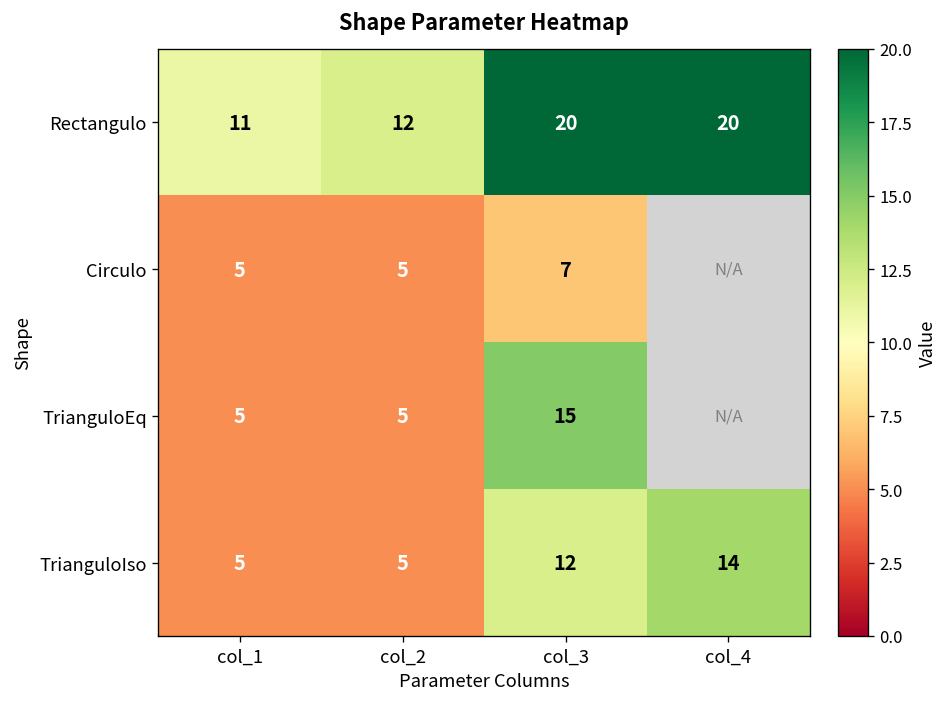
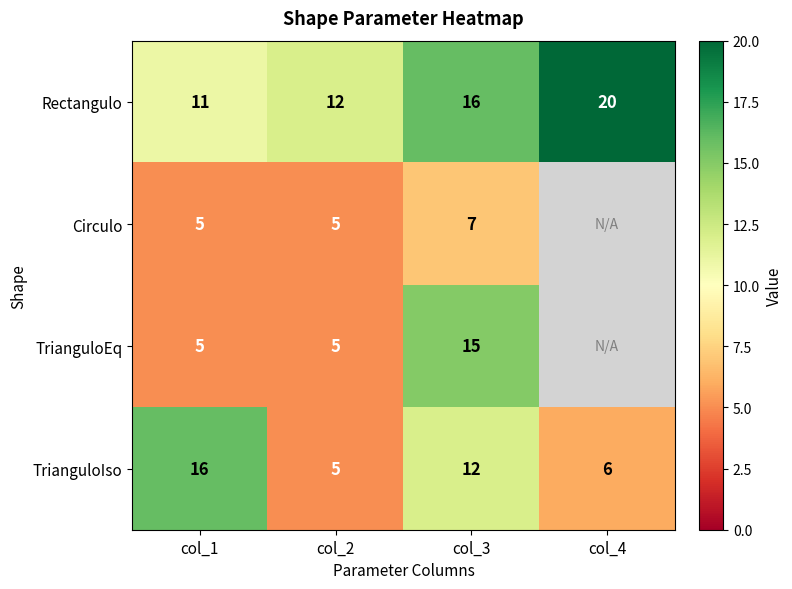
  {
    "Rectangulo": {
      "col_1": 11,
      "col_2": 12,
-     "col_3": 20,
+     "col_3": 16,
      "col_4": 20
    },
    "Circulo": {
      "col_1": 5,
      "col_2": 5,
      "col_3": 7
    },
    "TrianguloEq": {
      "col_1": 5,
      "col_2": 5,
      "col_3": 15
    },
    "TrianguloIso": {
-     "col_1": 5,
+     "col_1": 16,
      "col_2": 5,
      "col_3": 12,
-     "col_4": 14
+     "col_4": 6
    }
  }
